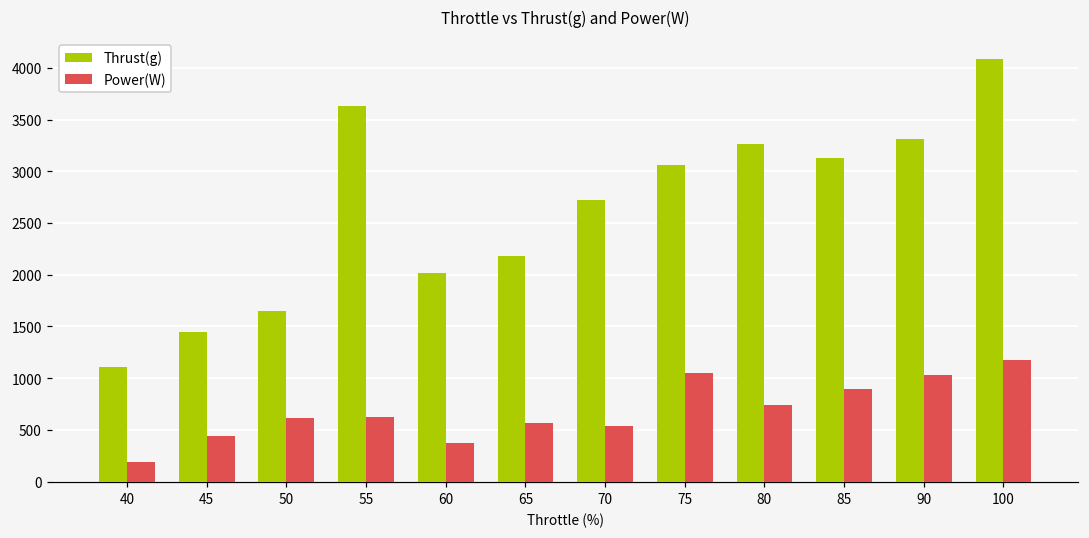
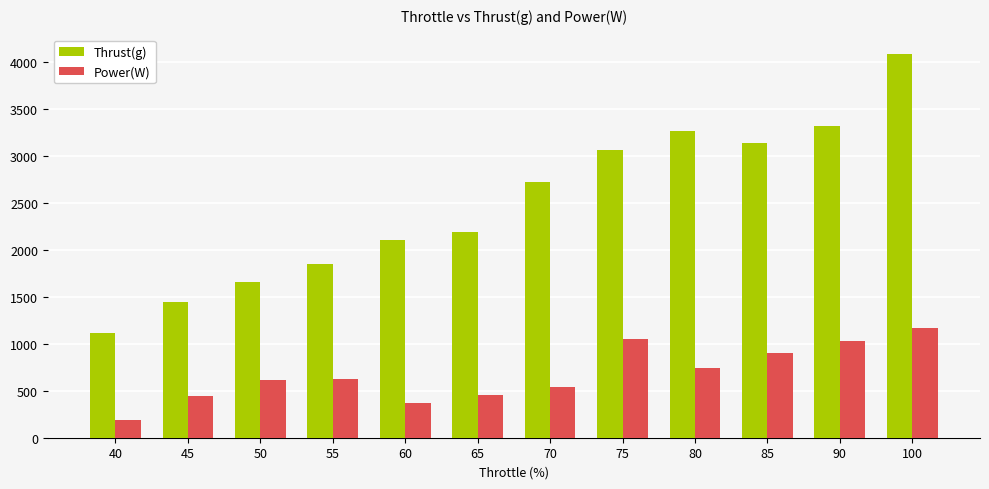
  {
    "Thrust(g)": {
      "40": 1100,
      "45": 1400,
      "50": 1700,
-     "55": 3600,
-     "60": 2000,
+     "55": 1900,
+     "60": 2100,
      "65": 2200,
      "70": 2700,
      "75": 3100,
      "80": 3300,
      "85": 3100,
      "90": 3300,
      "100": 4100
    },
    "Power(W)": {
      "40": 200,
      "45": 400,
      "50": 600,
      "55": 600,
      "60": 400,
-     "65": 600,
+     "65": 500,
      "70": 500,
      "75": 1100,
      "80": 700,
      "85": 900,
      "90": 1000,
      "100": 1200
    }
  }
